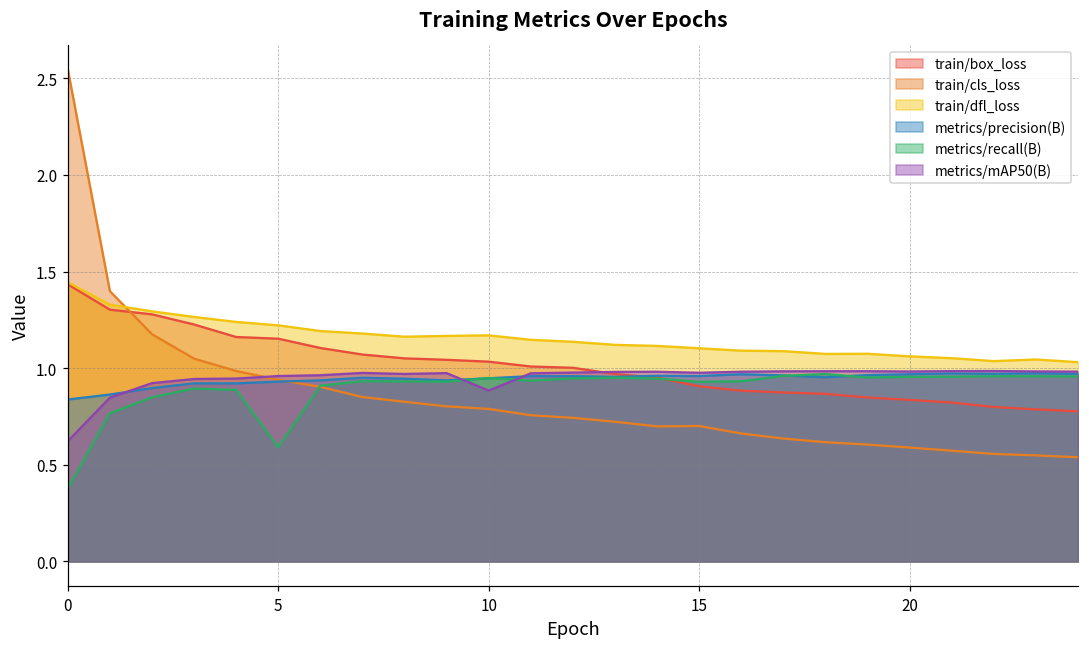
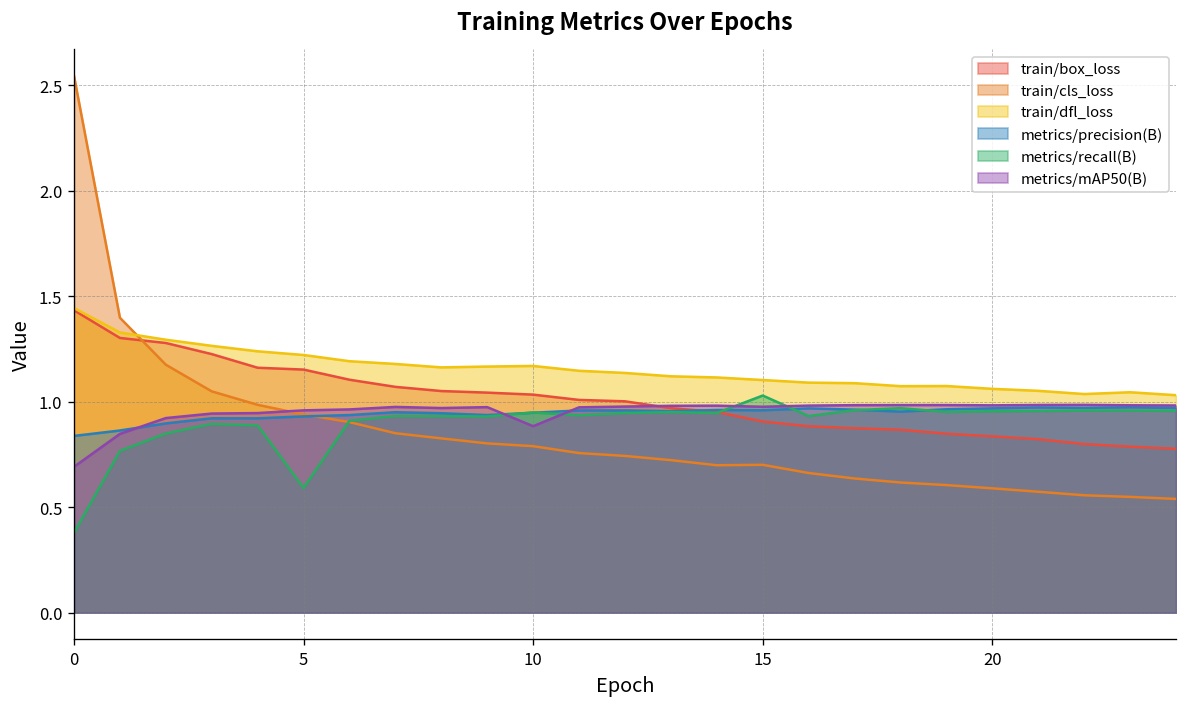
  {
    "metrics/precision(B)": {
      "0": 0.84,
      "15": 0.96
    },
    "metrics/recall(B)": {
      "0": 0.38,
      "5": 0.59,
-     "15": 0.93
+     "15": 1.03
    },
    "metrics/mAP50(B)": {
-     "0": 0.62,
+     "0": 0.69,
      "5": 0.96,
      "10": 0.88,
      "15": 0.98
    }
  }
